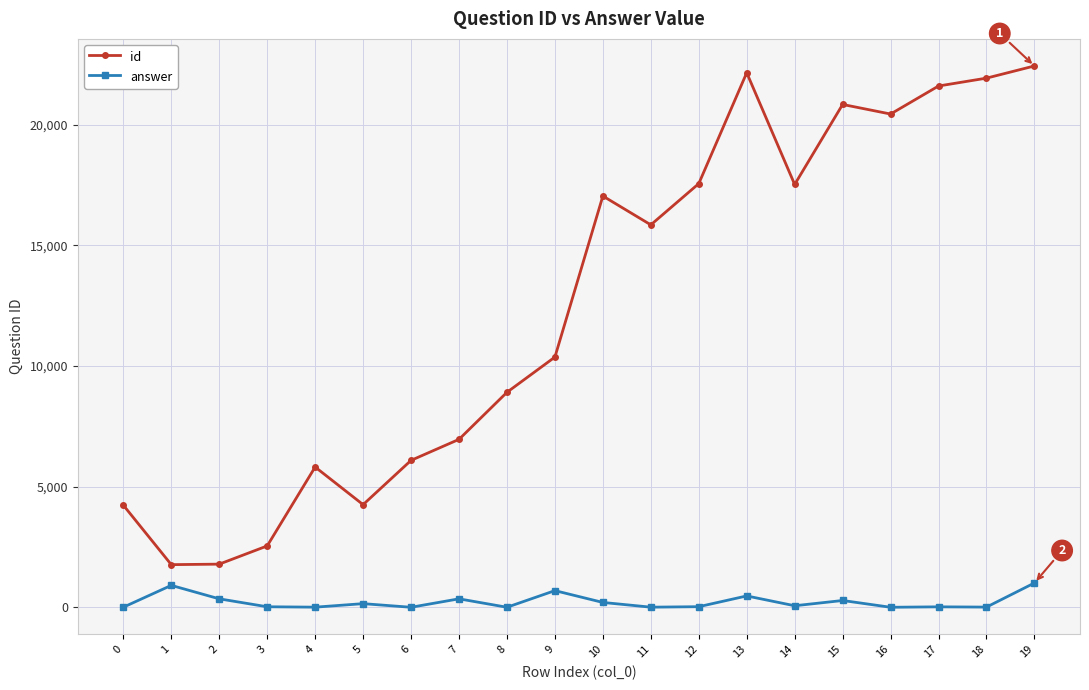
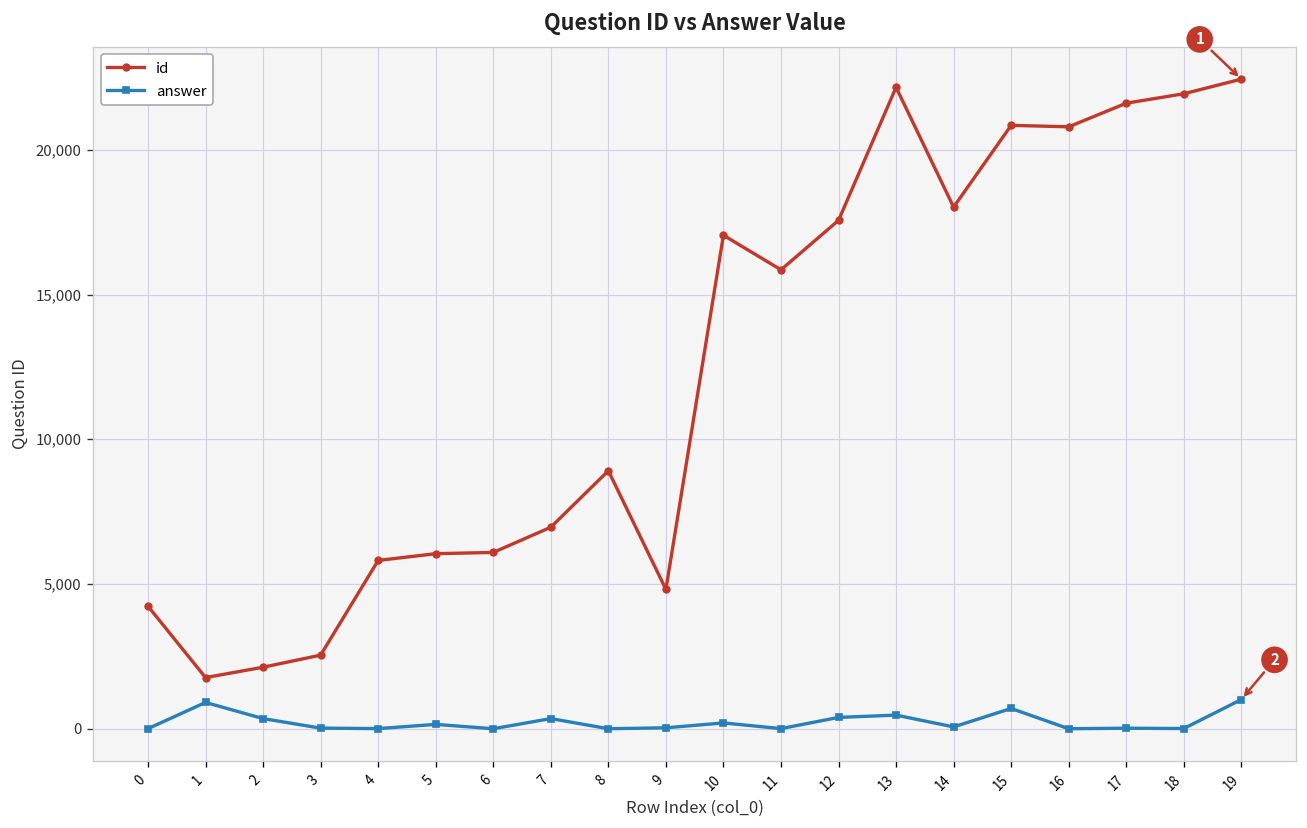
  {
    "id": {
      "0": "4,200",
      "1": "1,800",
-     "2": "1,800",
+     "2": "2,100",
      "3": "2,500",
      "4": "5,800",
-     "5": "4,300",
+     "5": "6,000",
      "6": "6,100",
      "7": "7,000",
      "8": "8,900",
-     "9": "10,400",
+     "9": "4,800",
      "10": "17,000",
      "11": "15,900",
      "12": "17,600",
      "13": "22,200",
-     "14": "17,500",
+     "14": "18,000",
      "15": "20,800",
-     "16": "20,400",
+     "16": "20,800",
      "17": "21,600",
      "18": "21,900",
      "19": "22,400"
    },
    "answer": {
      "0": "0",
      "1": "900",
      "2": "400",
      "3": "0",
      "4": "0",
      "5": "200",
      "6": "0",
      "7": "400",
      "8": "0",
-     "9": "700",
+     "9": "0",
      "10": "200",
      "11": "0",
-     "12": "0",
+     "12": "400",
      "13": "500",
      "14": "100",
-     "15": "300",
+     "15": "700",
      "16": "0",
      "17": "0",
      "18": "0",
      "19": "1,000"
    }
  }
